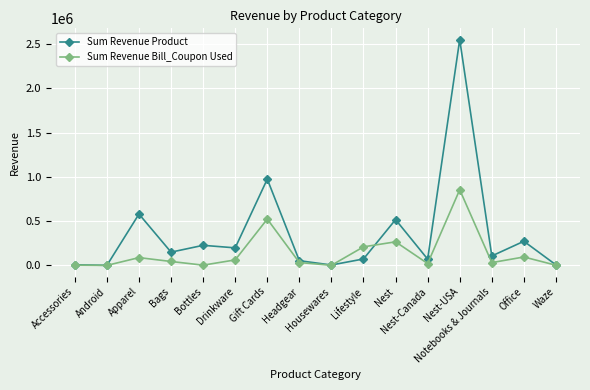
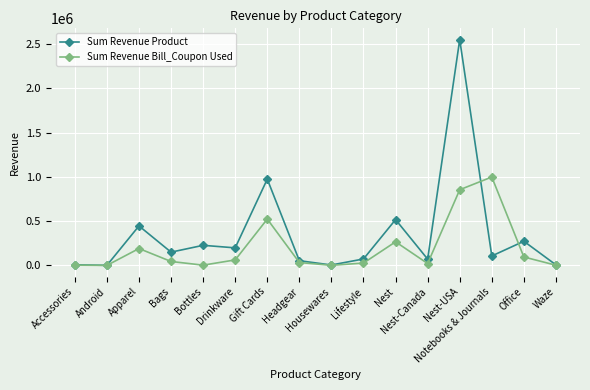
  {
    "Sum Revenue Product": {
-     "Apparel": 600000,
+     "Apparel": 400000,
      "Bags": 100000,
      "Bottles": 200000,
      "Drinkware": 200000,
      "Gift Cards": 1000000,
      "Lifestyle": 100000,
      "Nest": 500000,
      "Nest-Canada": 100000,
      "Nest-USA": 2600000,
      "Notebooks & Journals": 100000,
      "Office": 300000
    },
    "Sum Revenue Bill_Coupon Used": {
-     "Apparel": 100000,
+     "Apparel": 200000,
      "Bags": 0,
      "Bottles": 0,
      "Drinkware": 100000,
      "Gift Cards": 500000,
-     "Lifestyle": 200000,
+     "Lifestyle": 0,
      "Nest": 300000,
      "Nest-Canada": 0,
      "Nest-USA": 900000,
-     "Notebooks & Journals": 0,
+     "Notebooks & Journals": 1000000,
      "Office": 100000
    }
  }
